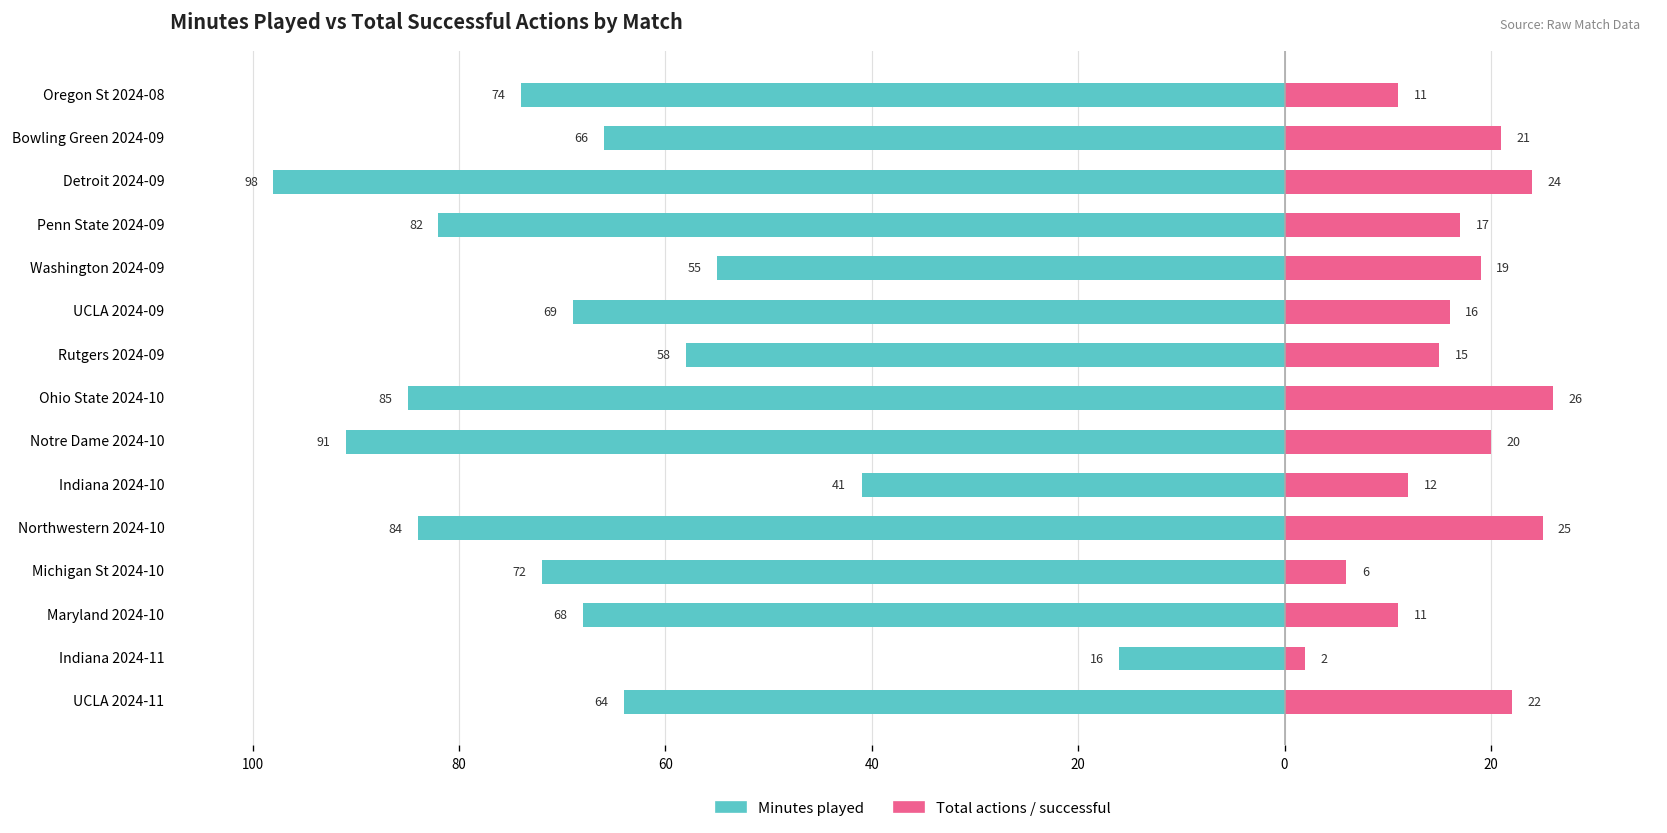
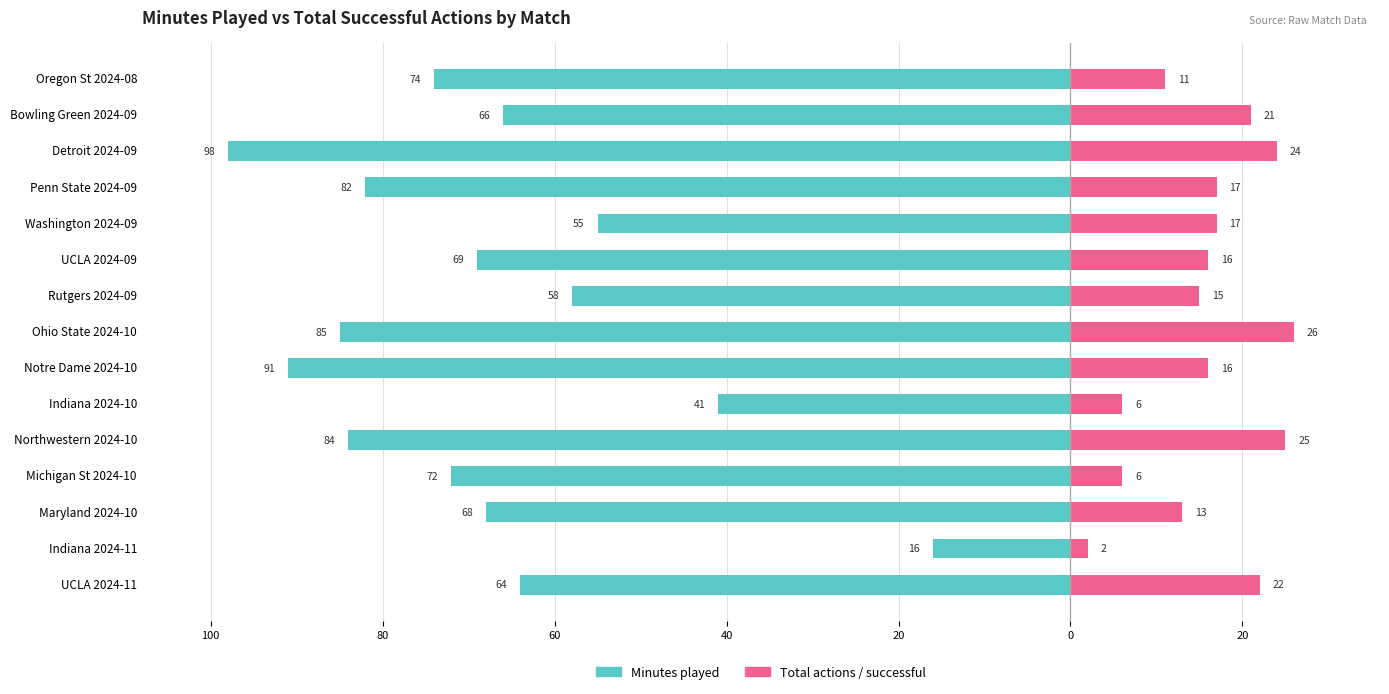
  {
    "Total actions / successful": {
      "Oregon St 2024-08": 11,
      "Bowling Green 2024-09": 21,
      "Detroit 2024-09": 24,
      "Penn State 2024-09": 17,
-     "Washington 2024-09": 19,
+     "Washington 2024-09": 17,
      "UCLA 2024-09": 16,
      "Rutgers 2024-09": 15,
      "Ohio State 2024-10": 26,
-     "Notre Dame 2024-10": 20,
-     "Indiana 2024-10": 12,
+     "Notre Dame 2024-10": 16,
+     "Indiana 2024-10": 6,
      "Northwestern 2024-10": 25,
      "Michigan St 2024-10": 6,
-     "Maryland 2024-10": 11,
+     "Maryland 2024-10": 13,
      "Indiana 2024-11": 2,
      "UCLA 2024-11": 22
    }
  }
